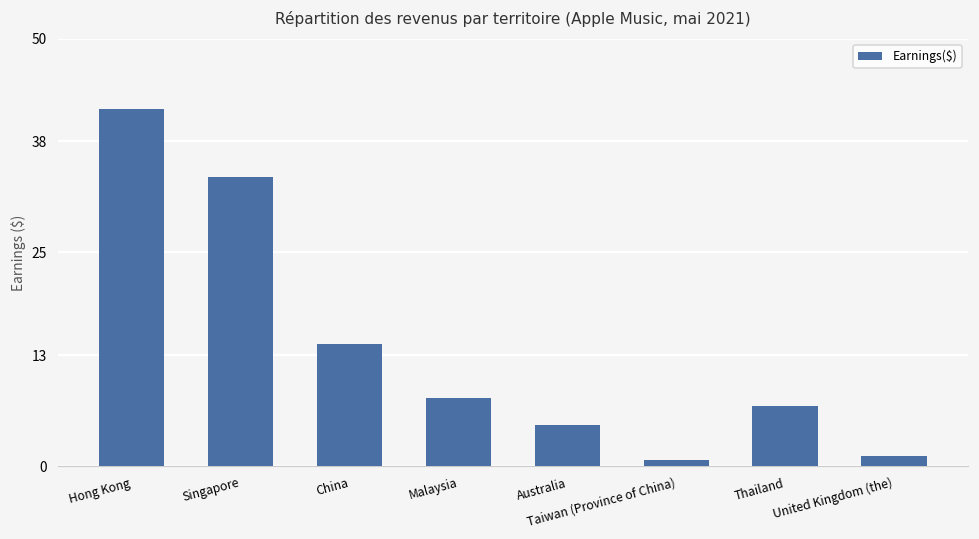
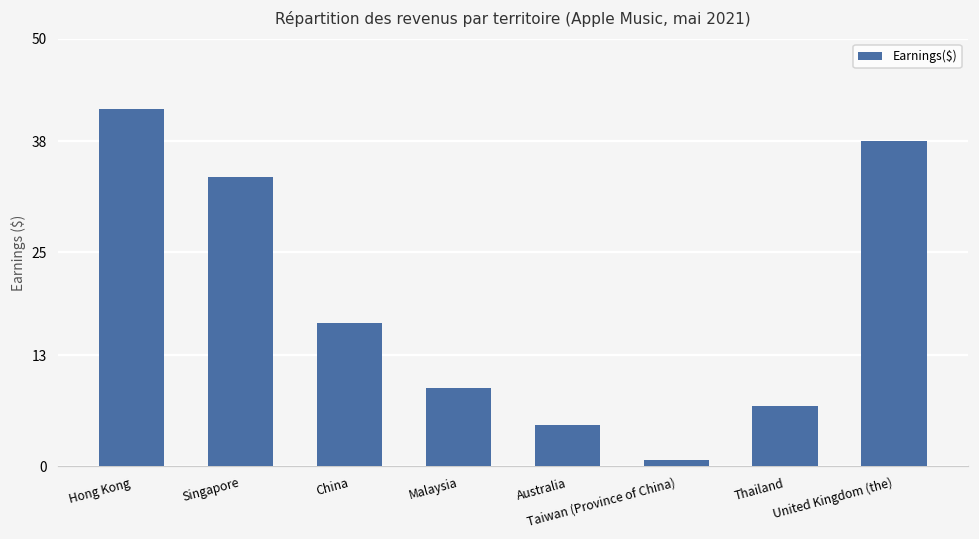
  {
    "Hong Kong": 42,
    "Singapore": 34,
-   "China": 14,
-   "Malaysia": 8,
+   "China": 17,
+   "Malaysia": 9,
    "Australia": 5,
    "Taiwan (Province of China)": 1,
    "Thailand": 7,
-   "United Kingdom (the)": 1
+   "United Kingdom (the)": 38
  }
